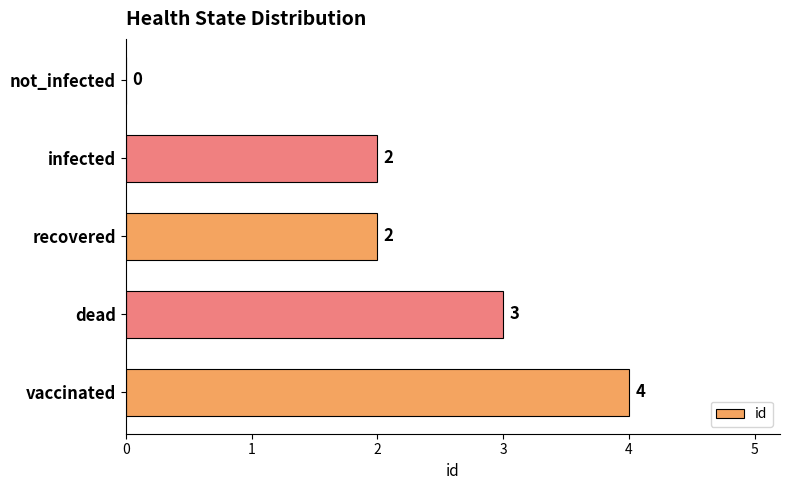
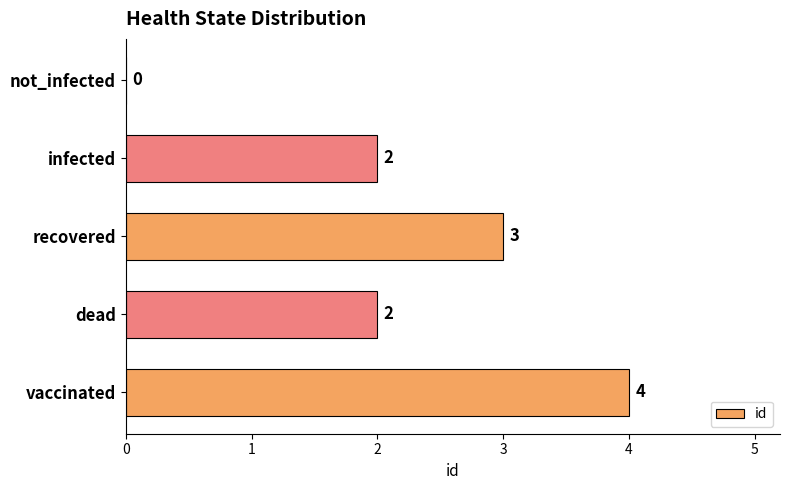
  {
    "not_infected": 0,
    "infected": 2,
-   "recovered": 2,
-   "dead": 3,
+   "recovered": 3,
+   "dead": 2,
    "vaccinated": 4
  }
